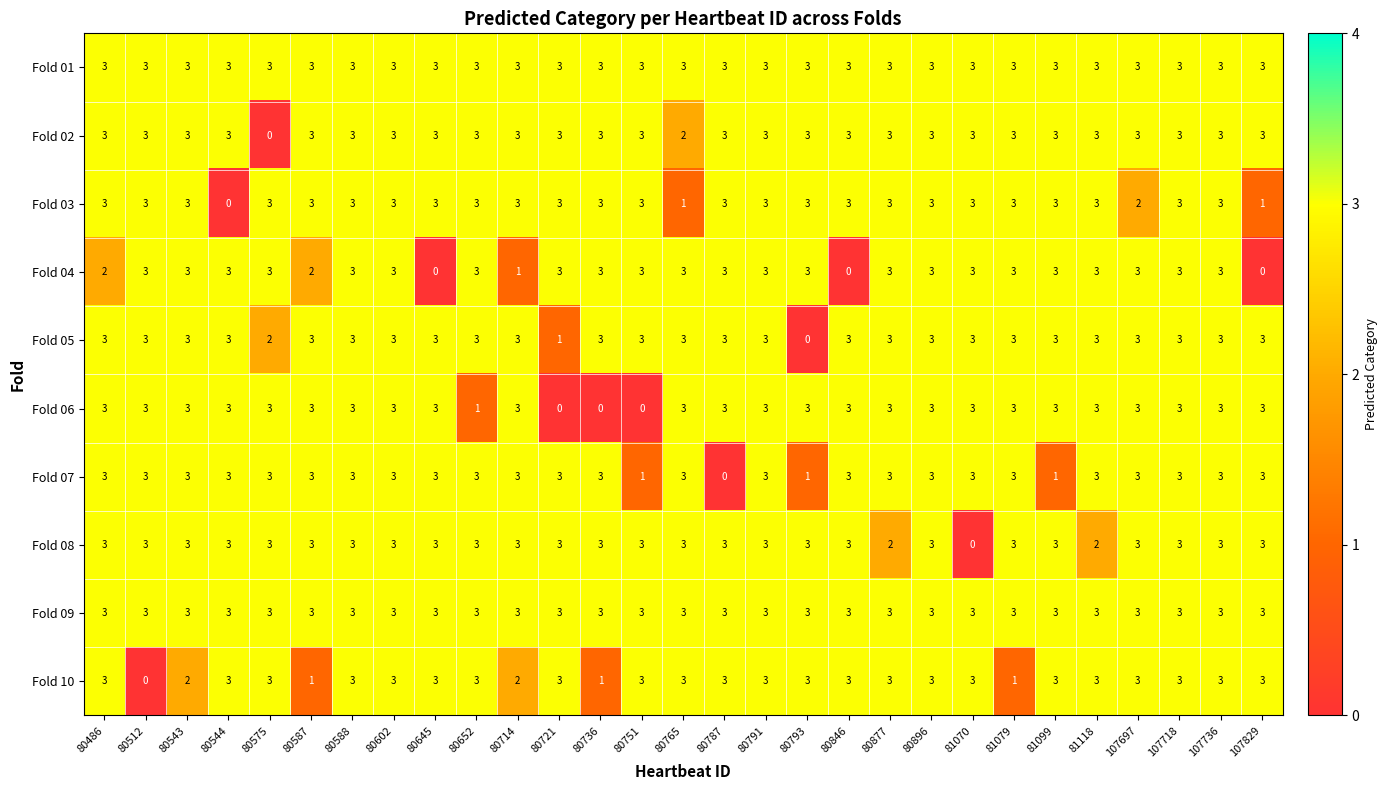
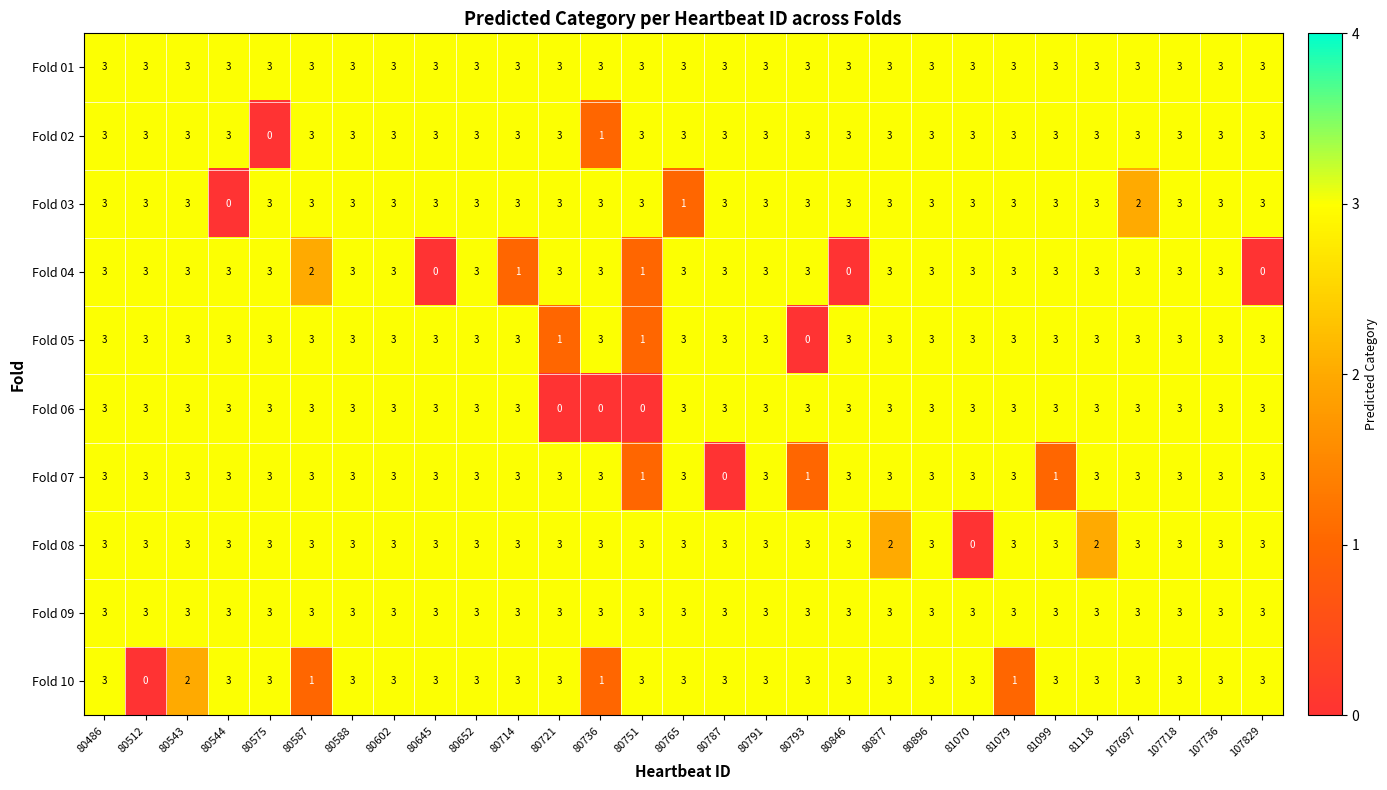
  {
    "Fold 02": {
      "80486": 3,
      "80512": 3,
      "80543": 3,
      "80544": 3,
      "80575": 0,
      "80587": 3,
      "80588": 3,
      "80602": 3,
      "80645": 3,
      "80652": 3,
      "80714": 3,
      "80721": 3,
-     "80736": 3,
+     "80736": 1,
      "80751": 3,
-     "80765": 2,
+     "80765": 3,
      "80787": 3,
      "80791": 3,
      "80793": 3,
      "80846": 3,
      "80877": 3,
      "80896": 3,
      "81070": 3,
      "81079": 3,
      "81099": 3,
      "81118": 3,
      "107697": 3,
      "107718": 3,
      "107736": 3,
      "107829": 3
    },
    "Fold 03": {
      "80486": 3,
      "80512": 3,
      "80543": 3,
      "80544": 0,
      "80575": 3,
      "80587": 3,
      "80588": 3,
      "80602": 3,
      "80645": 3,
      "80652": 3,
      "80714": 3,
      "80721": 3,
      "80736": 3,
      "80751": 3,
      "80765": 1,
      "80787": 3,
      "80791": 3,
      "80793": 3,
      "80846": 3,
      "80877": 3,
      "80896": 3,
      "81070": 3,
      "81079": 3,
      "81099": 3,
      "81118": 3,
      "107697": 2,
      "107718": 3,
      "107736": 3,
-     "107829": 1
+     "107829": 3
    },
    "Fold 04": {
-     "80486": 2,
+     "80486": 3,
      "80512": 3,
      "80543": 3,
      "80544": 3,
      "80575": 3,
      "80587": 2,
      "80588": 3,
      "80602": 3,
      "80645": 0,
      "80652": 3,
      "80714": 1,
      "80721": 3,
      "80736": 3,
-     "80751": 3,
+     "80751": 1,
      "80765": 3,
      "80787": 3,
      "80791": 3,
      "80793": 3,
      "80846": 0,
      "80877": 3,
      "80896": 3,
      "81070": 3,
      "81079": 3,
      "81099": 3,
      "81118": 3,
      "107697": 3,
      "107718": 3,
      "107736": 3,
      "107829": 0
    },
    "Fold 05": {
      "80486": 3,
      "80512": 3,
      "80543": 3,
      "80544": 3,
-     "80575": 2,
+     "80575": 3,
      "80587": 3,
      "80588": 3,
      "80602": 3,
      "80645": 3,
      "80652": 3,
      "80714": 3,
      "80721": 1,
      "80736": 3,
-     "80751": 3,
+     "80751": 1,
      "80765": 3,
      "80787": 3,
      "80791": 3,
      "80793": 0,
      "80846": 3,
      "80877": 3,
      "80896": 3,
      "81070": 3,
      "81079": 3,
      "81099": 3,
      "81118": 3,
      "107697": 3,
      "107718": 3,
      "107736": 3,
      "107829": 3
    },
    "Fold 06": {
      "80486": 3,
      "80512": 3,
      "80543": 3,
      "80544": 3,
      "80575": 3,
      "80587": 3,
      "80588": 3,
      "80602": 3,
      "80645": 3,
-     "80652": 1,
+     "80652": 3,
      "80714": 3,
      "80721": 0,
      "80736": 0,
      "80751": 0,
      "80765": 3,
      "80787": 3,
      "80791": 3,
      "80793": 3,
      "80846": 3,
      "80877": 3,
      "80896": 3,
      "81070": 3,
      "81079": 3,
      "81099": 3,
      "81118": 3,
      "107697": 3,
      "107718": 3,
      "107736": 3,
      "107829": 3
    },
    "Fold 10": {
      "80486": 3,
      "80512": 0,
      "80543": 2,
      "80544": 3,
      "80575": 3,
      "80587": 1,
      "80588": 3,
      "80602": 3,
      "80645": 3,
      "80652": 3,
-     "80714": 2,
+     "80714": 3,
      "80721": 3,
      "80736": 1,
      "80751": 3,
      "80765": 3,
      "80787": 3,
      "80791": 3,
      "80793": 3,
      "80846": 3,
      "80877": 3,
      "80896": 3,
      "81070": 3,
      "81079": 1,
      "81099": 3,
      "81118": 3,
      "107697": 3,
      "107718": 3,
      "107736": 3,
      "107829": 3
    }
  }
